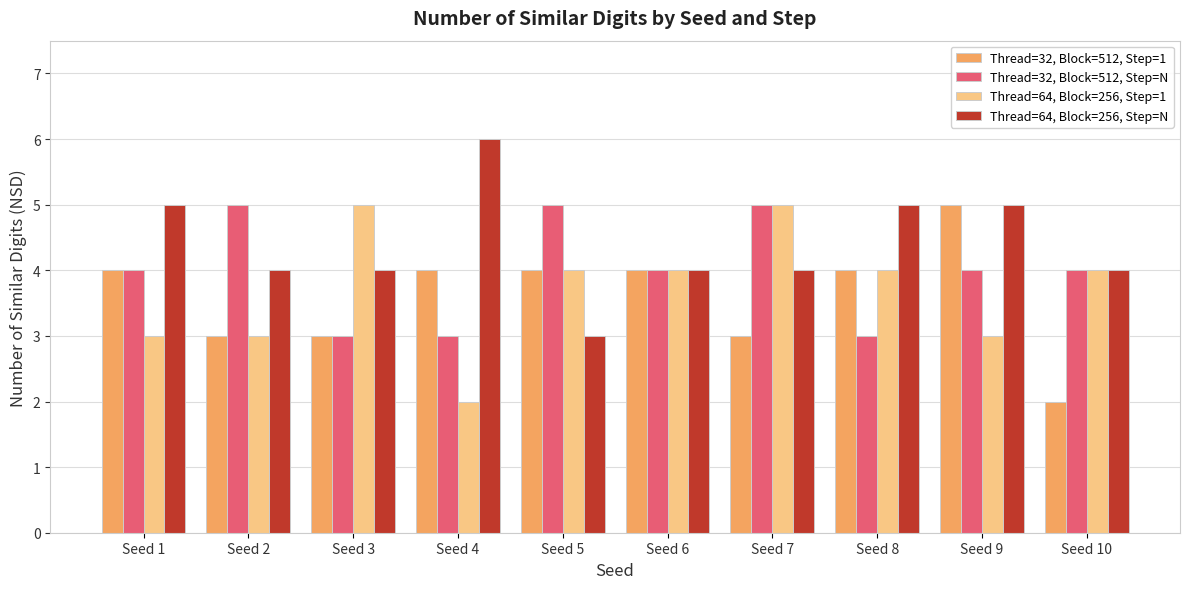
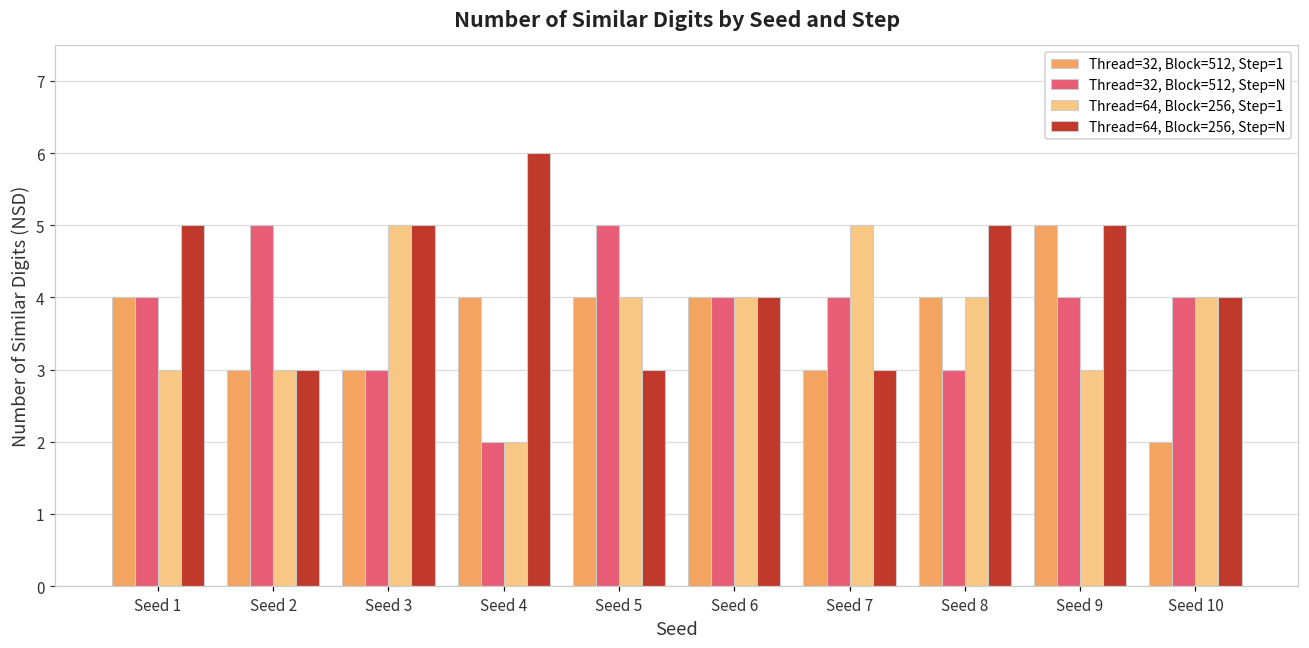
  {
    "Thread=32, Block=512, Step=N": {
      "Seed 1": 4,
      "Seed 2": 5,
      "Seed 3": 3,
-     "Seed 4": 3,
+     "Seed 4": 2,
      "Seed 5": 5,
      "Seed 6": 4,
-     "Seed 7": 5,
+     "Seed 7": 4,
      "Seed 8": 3,
      "Seed 9": 4,
      "Seed 10": 4
    },
    "Thread=64, Block=256, Step=N": {
      "Seed 1": 5,
-     "Seed 2": 4,
-     "Seed 3": 4,
+     "Seed 2": 3,
+     "Seed 3": 5,
      "Seed 4": 6,
      "Seed 5": 3,
      "Seed 6": 4,
-     "Seed 7": 4,
+     "Seed 7": 3,
      "Seed 8": 5,
      "Seed 9": 5,
      "Seed 10": 4
    }
  }
